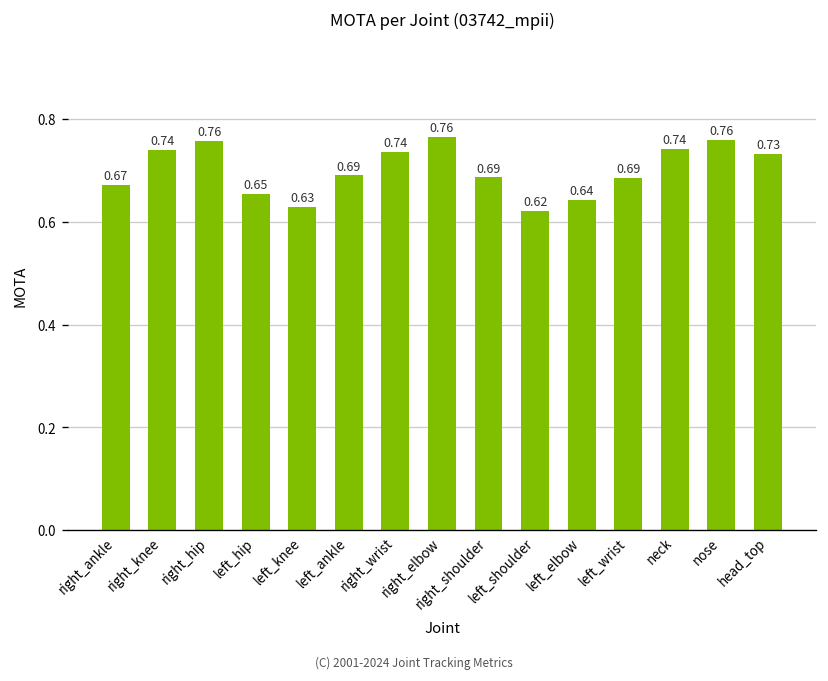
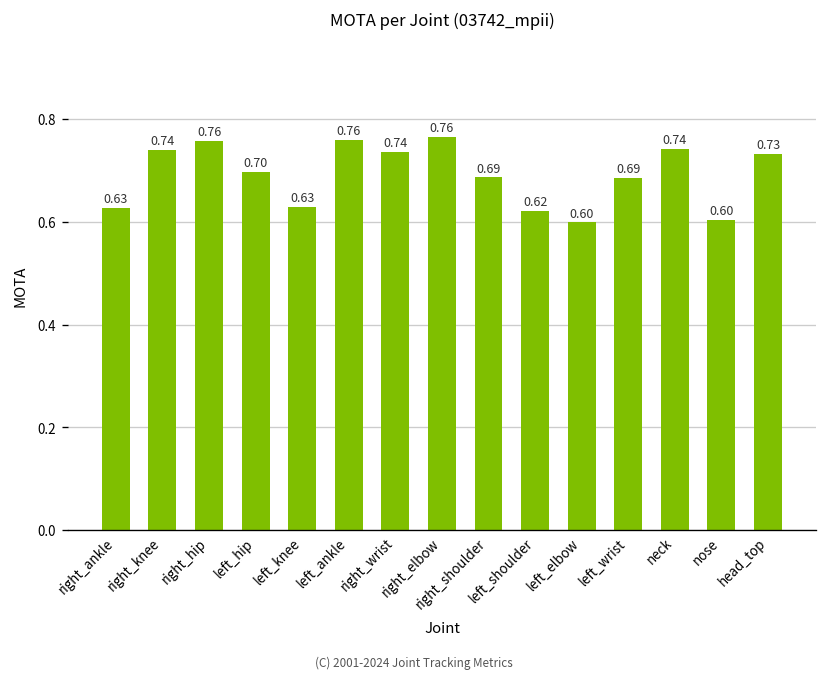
  {
-   "right_ankle": 0.67,
+   "right_ankle": 0.63,
    "right_knee": 0.74,
    "right_hip": 0.76,
-   "left_hip": 0.65,
+   "left_hip": 0.70,
    "left_knee": 0.63,
-   "left_ankle": 0.69,
+   "left_ankle": 0.76,
    "right_wrist": 0.74,
    "right_elbow": 0.76,
    "right_shoulder": 0.69,
    "left_shoulder": 0.62,
-   "left_elbow": 0.64,
+   "left_elbow": 0.60,
    "left_wrist": 0.69,
    "neck": 0.74,
-   "nose": 0.76,
+   "nose": 0.60,
    "head_top": 0.73
  }
